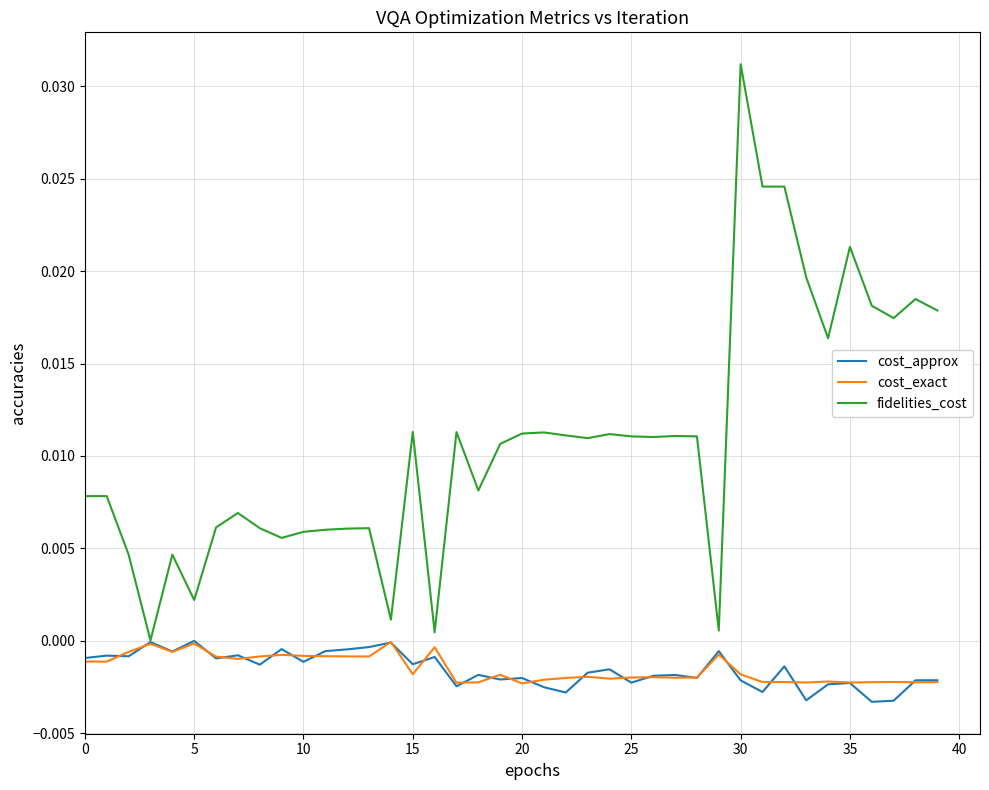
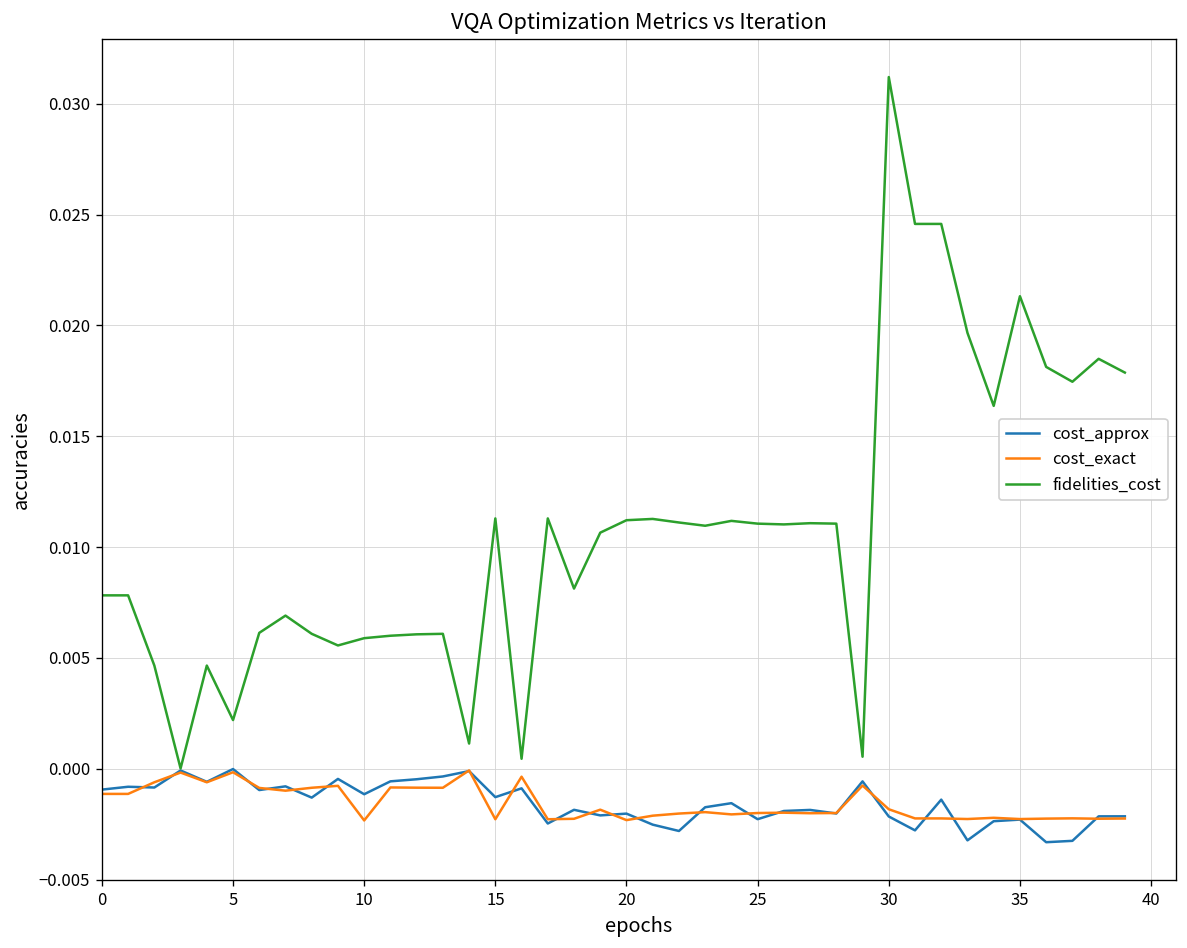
  {
    "cost_approx": {
      "0": -0.0009,
      "5": 0.0000,
      "10": -0.0011,
      "15": -0.0013,
      "20": -0.0020,
      "25": -0.0023,
      "30": -0.0022
    },
    "cost_exact": {
      "0": -0.0011,
      "5": -0.0002,
-     "10": -0.0008,
-     "15": -0.0018,
+     "10": -0.0023,
+     "15": -0.0023,
      "20": -0.0023,
      "25": -0.0020,
      "30": -0.0018
    },
    "fidelities_cost": {
      "0": 0.0078,
      "5": 0.0022,
      "10": 0.0059,
      "15": 0.0113,
      "20": 0.0112,
      "25": 0.0111,
      "30": 0.0312,
      "35": 0.0213
    }
  }
